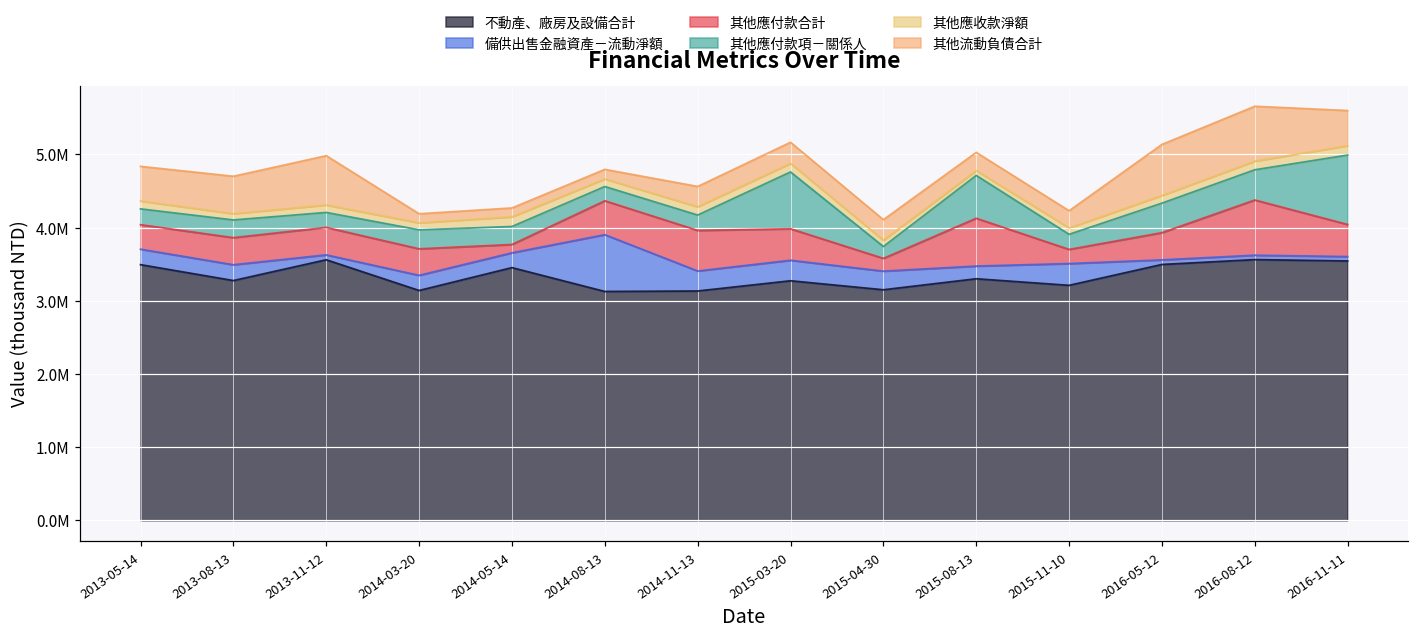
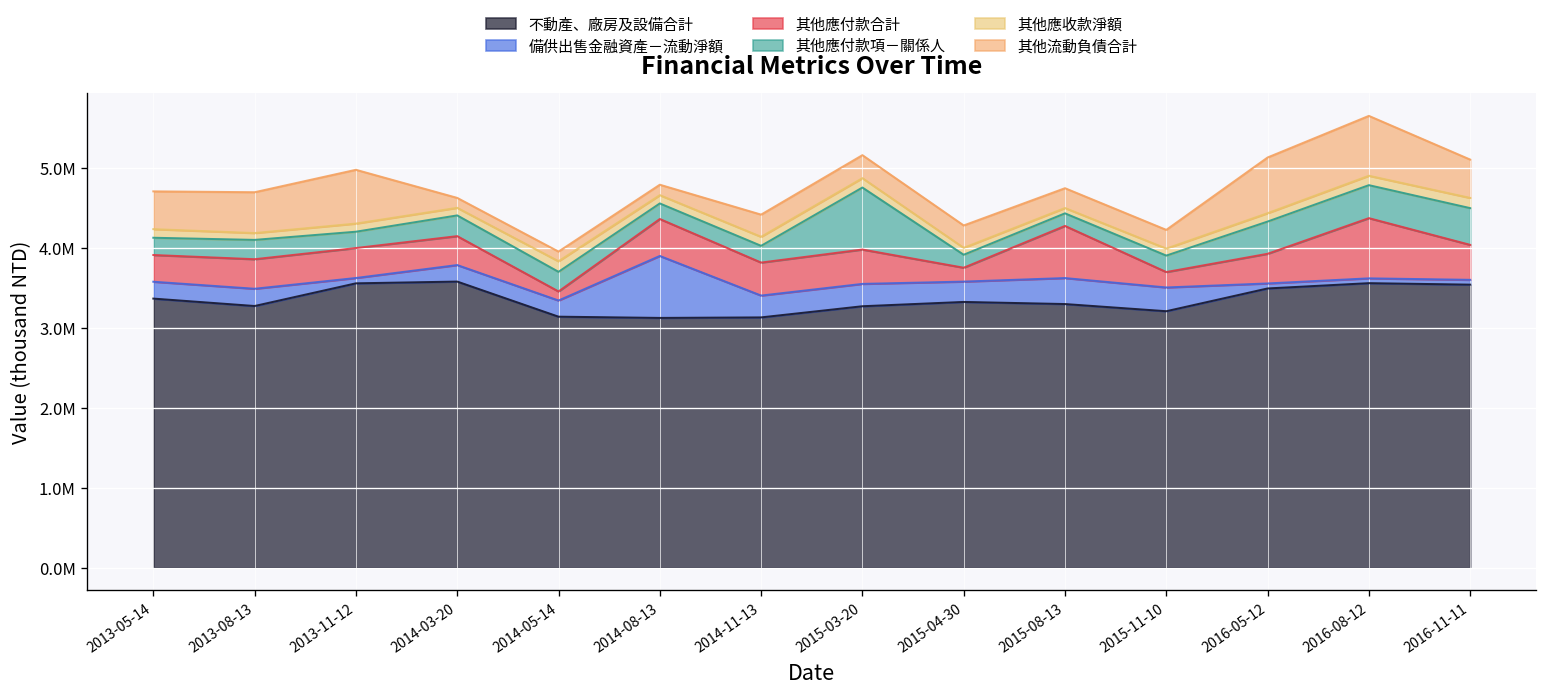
  {
    "不動產、廠房及設備合計": {
-     "2013-05-14": 3500000,
+     "2013-05-14": 3400000,
      "2013-08-13": 3300000,
      "2013-11-12": 3600000,
-     "2014-03-20": 3100000,
-     "2014-05-14": 3500000,
+     "2014-03-20": 3600000,
+     "2014-05-14": 3100000,
      "2014-08-13": 3100000,
      "2014-11-13": 3100000,
      "2015-03-20": 3300000,
-     "2015-04-30": 3100000,
+     "2015-04-30": 3300000,
      "2015-08-13": 3300000,
      "2015-11-10": 3200000,
      "2016-05-12": 3500000,
      "2016-08-12": 3600000,
      "2016-11-11": 3500000
    },
    "備供出售金融資產－流動淨額": {
      "2013-05-14": 200000,
      "2013-08-13": 200000,
      "2013-11-12": 100000,
      "2014-03-20": 200000,
      "2014-05-14": 200000,
      "2014-08-13": 800000,
      "2014-11-13": 300000,
      "2015-03-20": 300000,
      "2015-04-30": 300000,
-     "2015-08-13": 200000,
+     "2015-08-13": 300000,
      "2015-11-10": 300000,
      "2016-05-12": 100000,
      "2016-08-12": 100000,
      "2016-11-11": 100000
    },
    "其他應付款合計": {
      "2013-05-14": 300000,
      "2013-08-13": 400000,
      "2013-11-12": 400000,
      "2014-03-20": 400000,
      "2014-05-14": 100000,
      "2014-08-13": 500000,
-     "2014-11-13": 600000,
+     "2014-11-13": 400000,
      "2015-03-20": 400000,
      "2015-04-30": 200000,
      "2015-08-13": 700000,
      "2015-11-10": 200000,
      "2016-05-12": 400000,
      "2016-08-12": 800000,
      "2016-11-11": 400000
    },
    "其他應付款項－關係人": {
      "2013-05-14": 200000,
      "2013-08-13": 200000,
      "2013-11-12": 200000,
      "2014-03-20": 300000,
      "2014-05-14": 200000,
      "2014-08-13": 200000,
      "2014-11-13": 200000,
      "2015-03-20": 800000,
      "2015-04-30": 200000,
-     "2015-08-13": 600000,
+     "2015-08-13": 200000,
      "2015-11-10": 200000,
      "2016-05-12": 400000,
      "2016-08-12": 400000,
-     "2016-11-11": 900000
+     "2016-11-11": 500000
    }
  }
